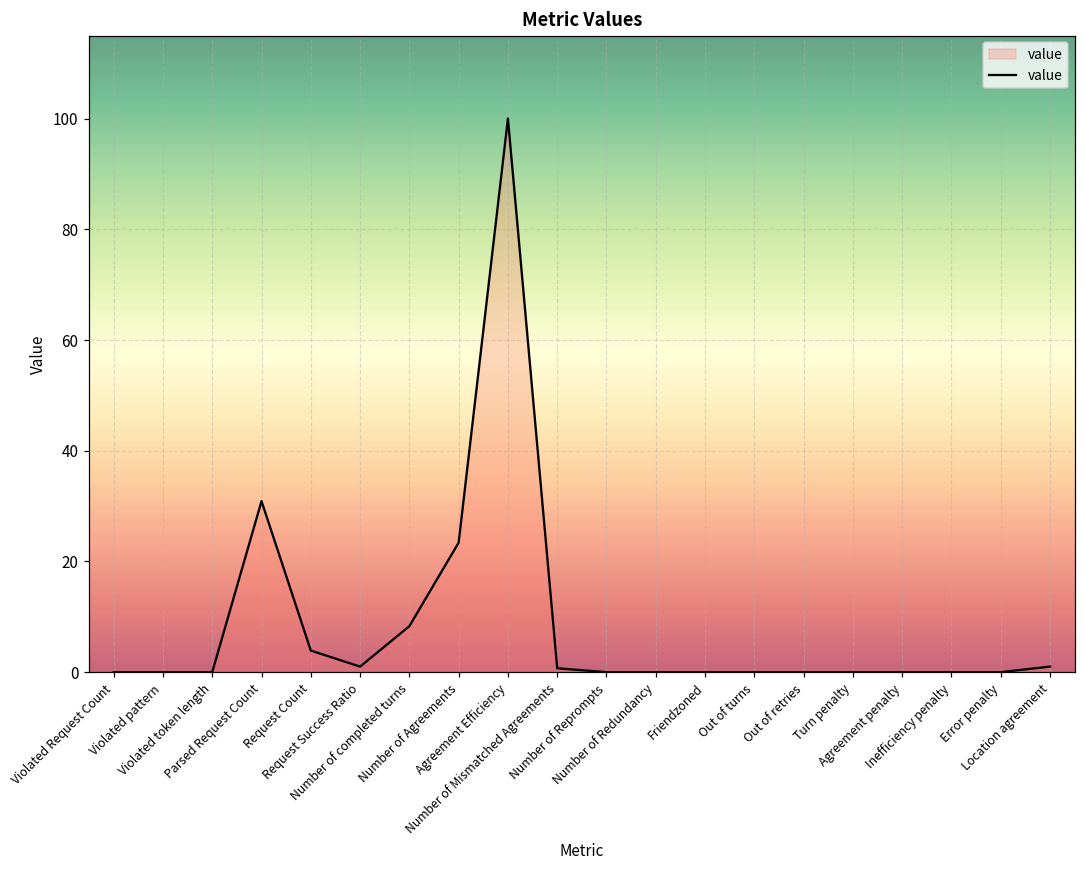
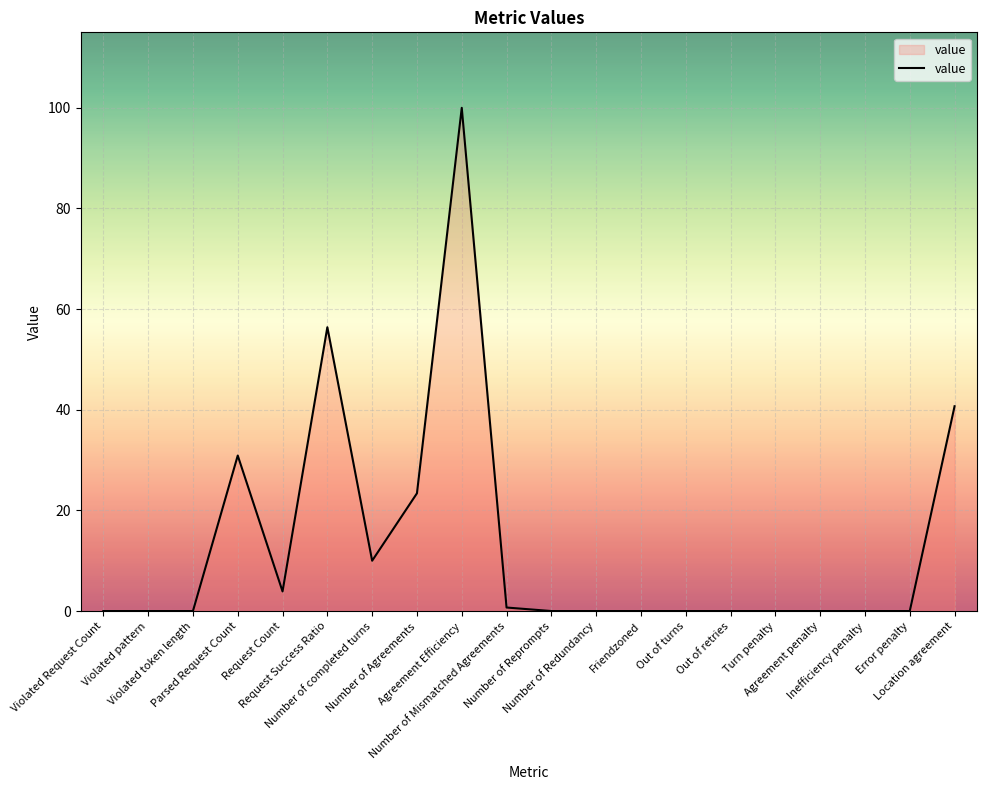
  {
    "Violated Request Count": 0,
    "Violated pattern": 0,
    "Violated token length": 0,
    "Parsed Request Count": 31,
    "Request Count": 4,
-   "Request Success Ratio": 1,
-   "Number of completed turns": 8,
+   "Request Success Ratio": 56,
+   "Number of completed turns": 10,
    "Number of Agreements": 23,
    "Agreement Efficiency": 100,
    "Number of Mismatched Agreements": 1,
    "Number of Reprompts": 0,
    "Number of Redundancy": 0,
    "Friendzoned": 0,
    "Out of turns": 0,
    "Out of retries": 0,
    "Turn penalty": 0,
    "Agreement penalty": 0,
    "Inefficiency penalty": 0,
    "Error penalty": 0,
-   "Location agreement": 1
+   "Location agreement": 41
  }
